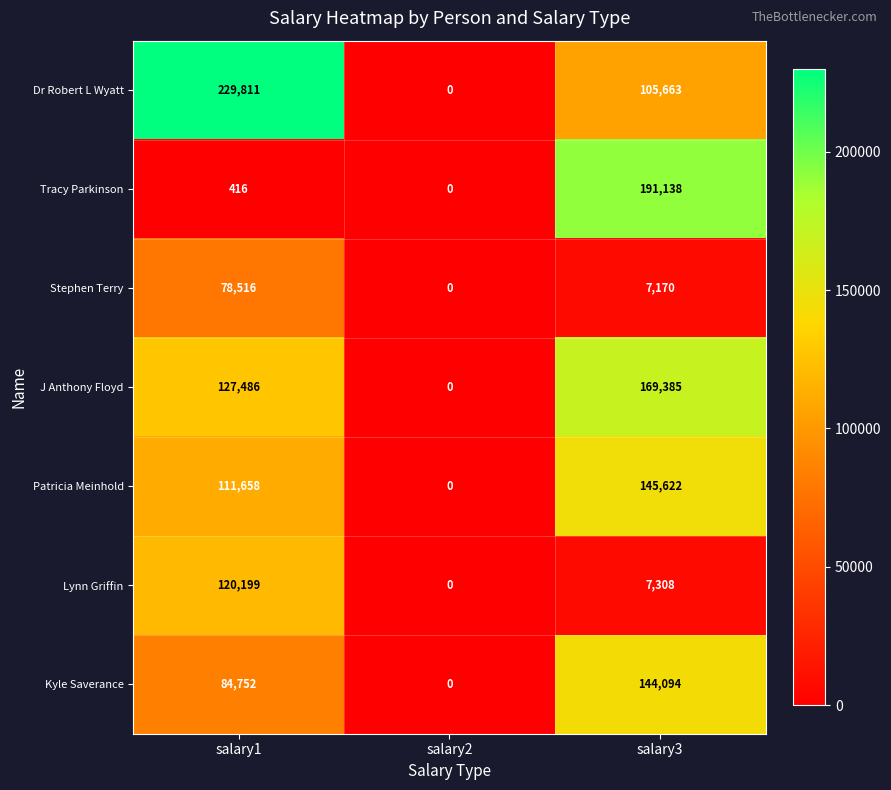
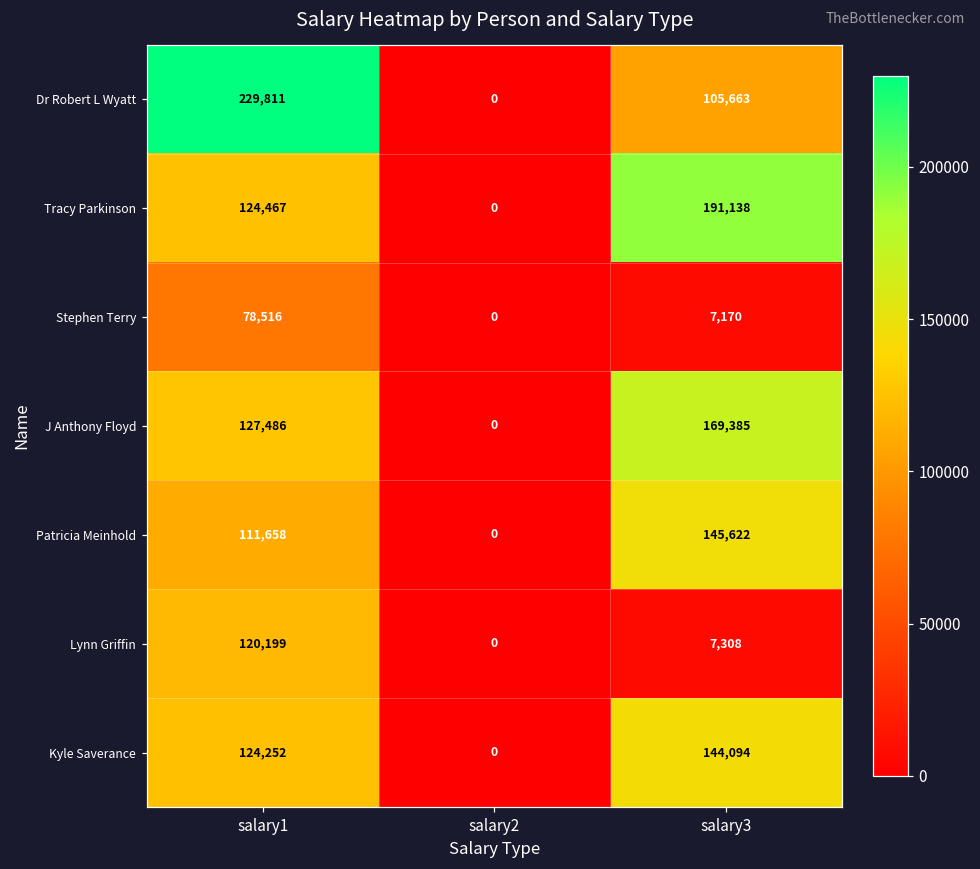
  {
    "Dr Robert L Wyatt": {
      "salary1": "229,811",
      "salary2": "0",
      "salary3": "105,663"
    },
    "Tracy Parkinson": {
-     "salary1": "416",
+     "salary1": "124,467",
      "salary2": "0",
      "salary3": "191,138"
    },
    "Stephen Terry": {
      "salary1": "78,516",
      "salary2": "0",
      "salary3": "7,170"
    },
    "J Anthony Floyd": {
      "salary1": "127,486",
      "salary2": "0",
      "salary3": "169,385"
    },
    "Patricia Meinhold": {
      "salary1": "111,658",
      "salary2": "0",
      "salary3": "145,622"
    },
    "Lynn Griffin": {
      "salary1": "120,199",
      "salary2": "0",
      "salary3": "7,308"
    },
    "Kyle Saverance": {
-     "salary1": "84,752",
+     "salary1": "124,252",
      "salary2": "0",
      "salary3": "144,094"
    }
  }
